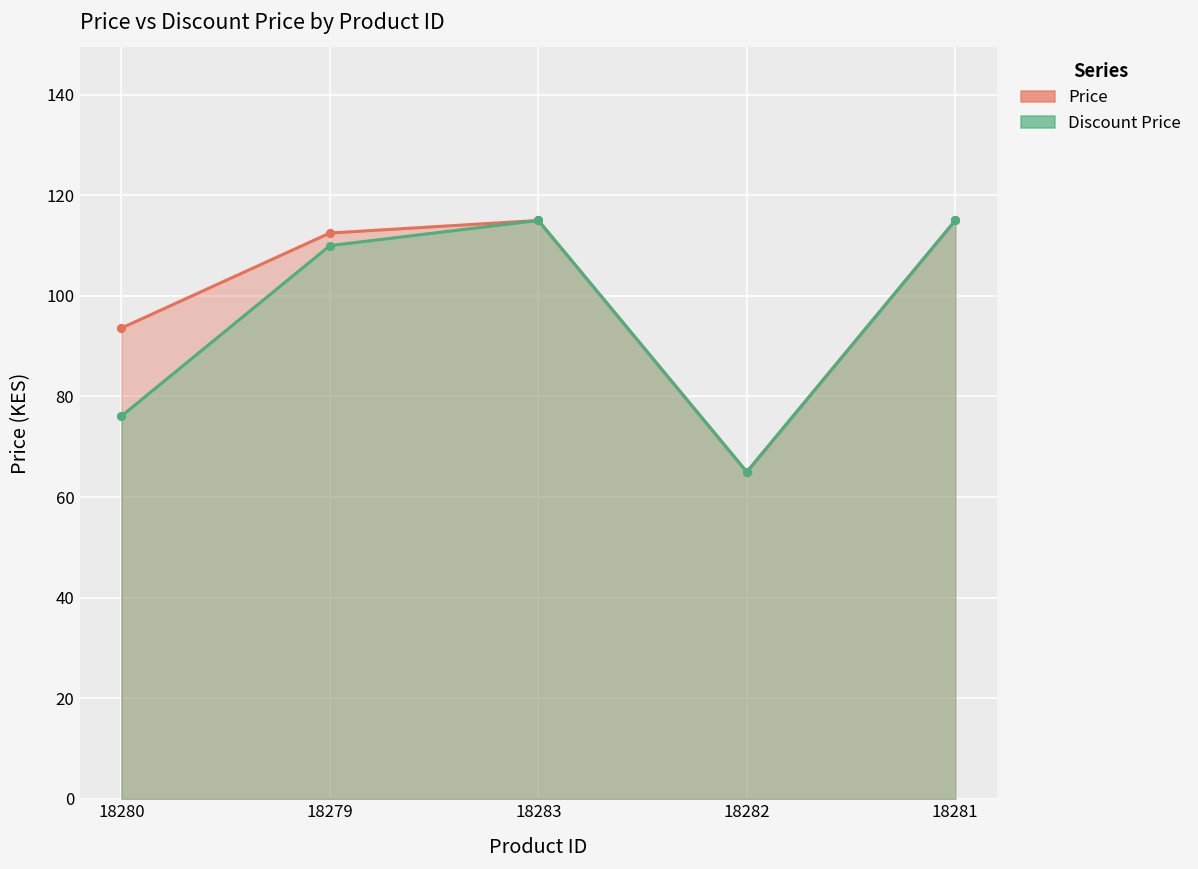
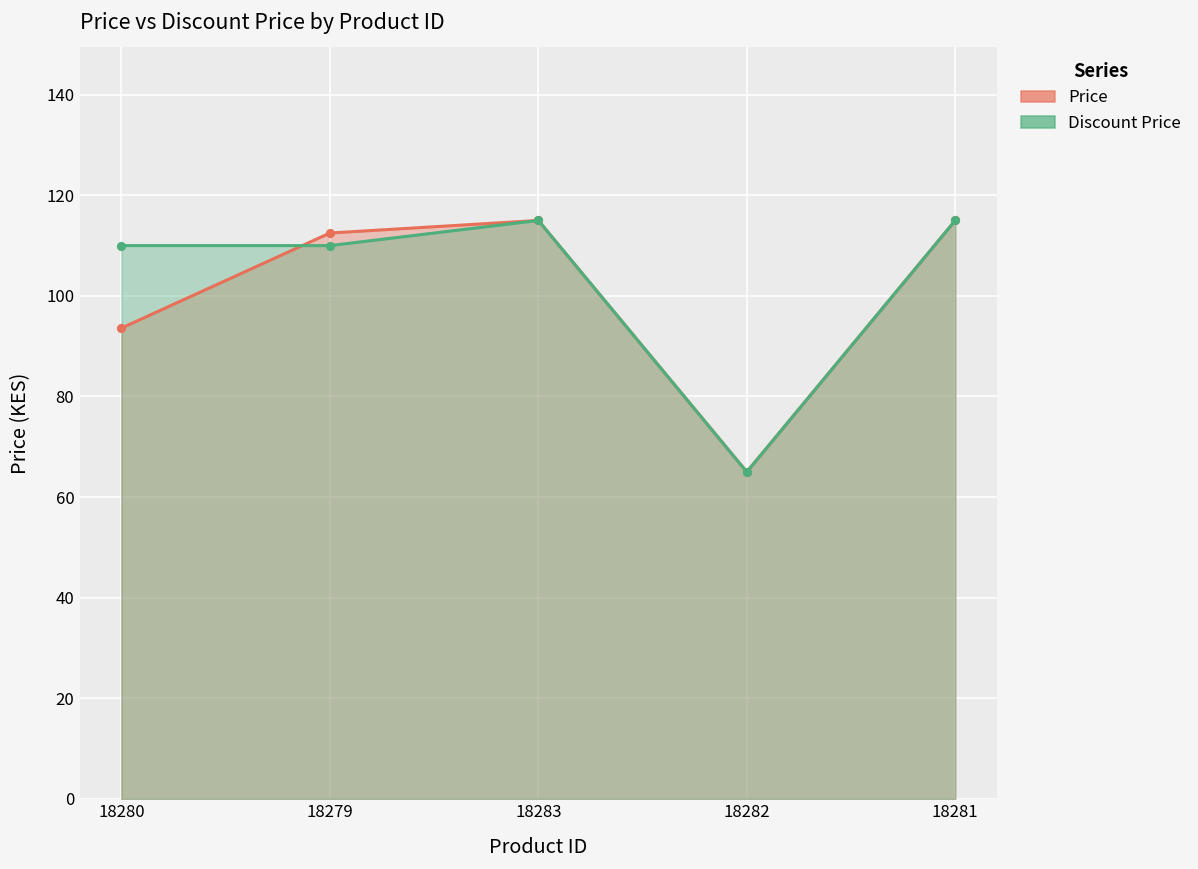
  {
    "Price": {
      "18280": 94,
      "18279": 113
    },
    "Discount Price": {
-     "18280": 76,
+     "18280": 110,
      "18279": 110
    }
  }
